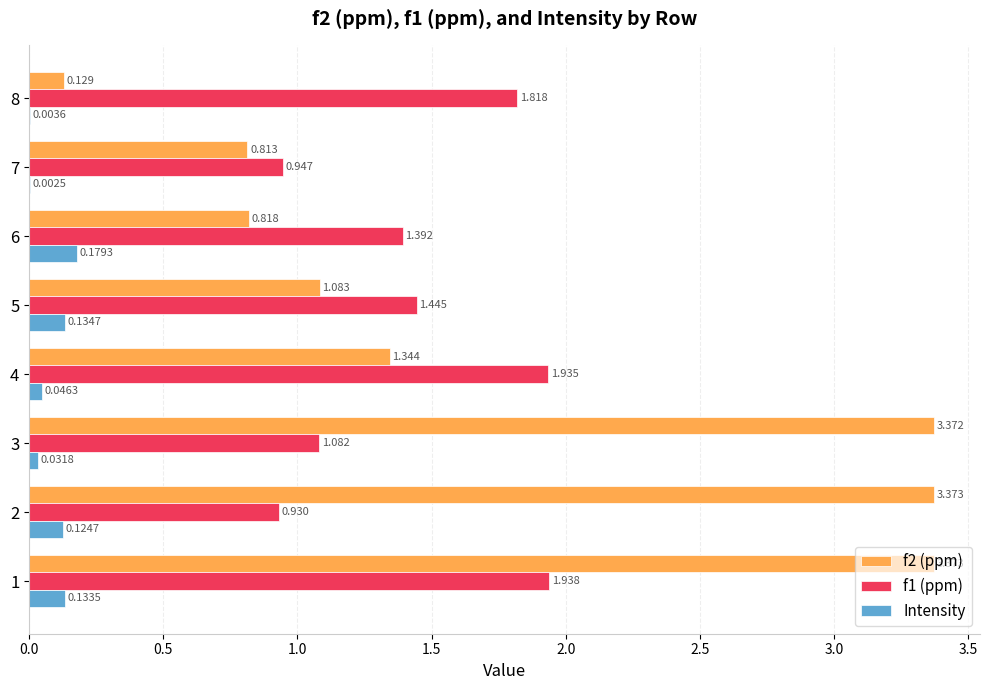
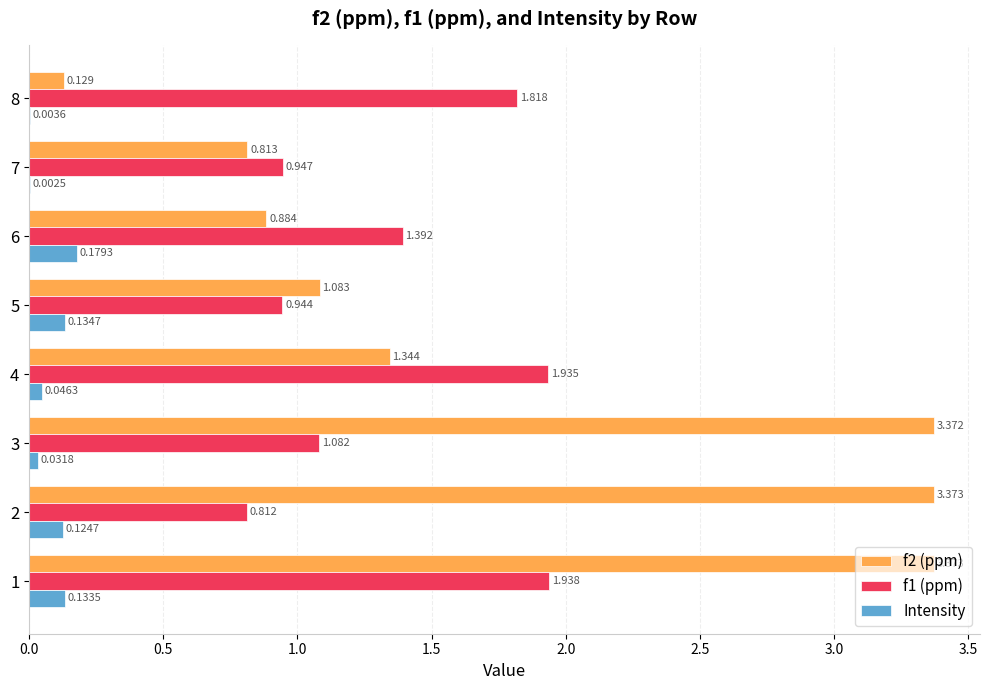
  {
    "f2 (ppm)": {
      "8": 0.129,
      "7": 0.813,
-     "6": 0.818,
+     "6": 0.884,
      "5": 1.083,
      "4": 1.344,
      "3": 3.372,
      "2": 3.373
    },
    "f1 (ppm)": {
      "8": 1.818,
      "7": 0.947,
      "6": 1.392,
-     "5": 1.445,
+     "5": 0.944,
      "4": 1.935,
      "3": 1.082,
-     "2": 0.930,
+     "2": 0.812,
      "1": 1.938
    },
    "Intensity": {
      "8": 0.0036,
      "7": 0.0025,
      "6": 0.1793,
      "5": 0.1347,
      "4": 0.0463,
      "3": 0.0318,
      "2": 0.1247,
      "1": 0.1335
    }
  }
